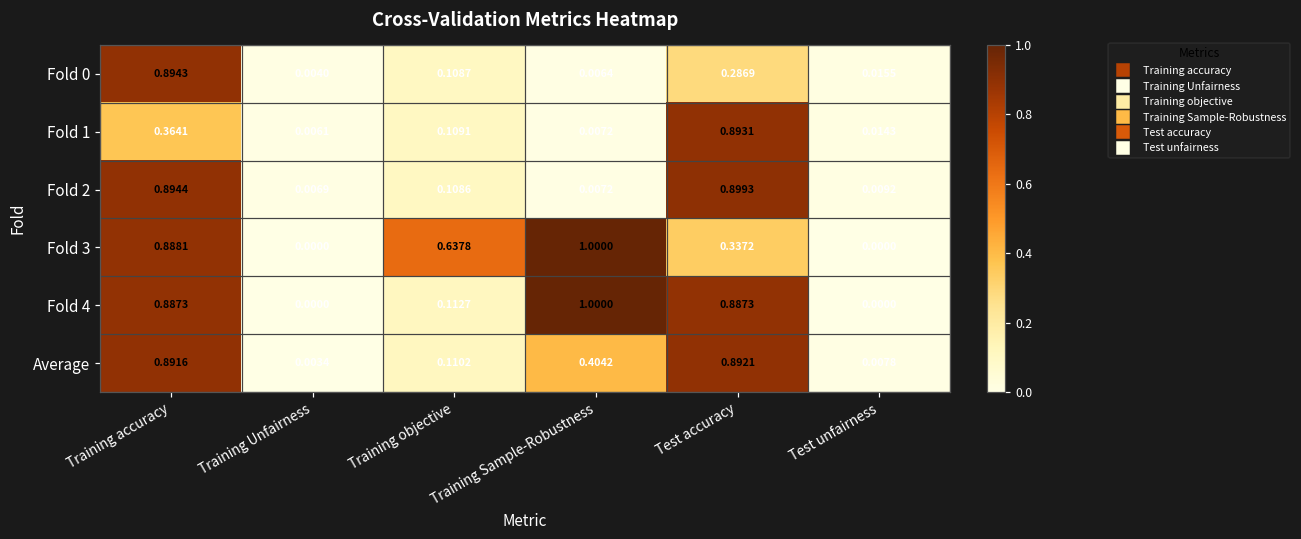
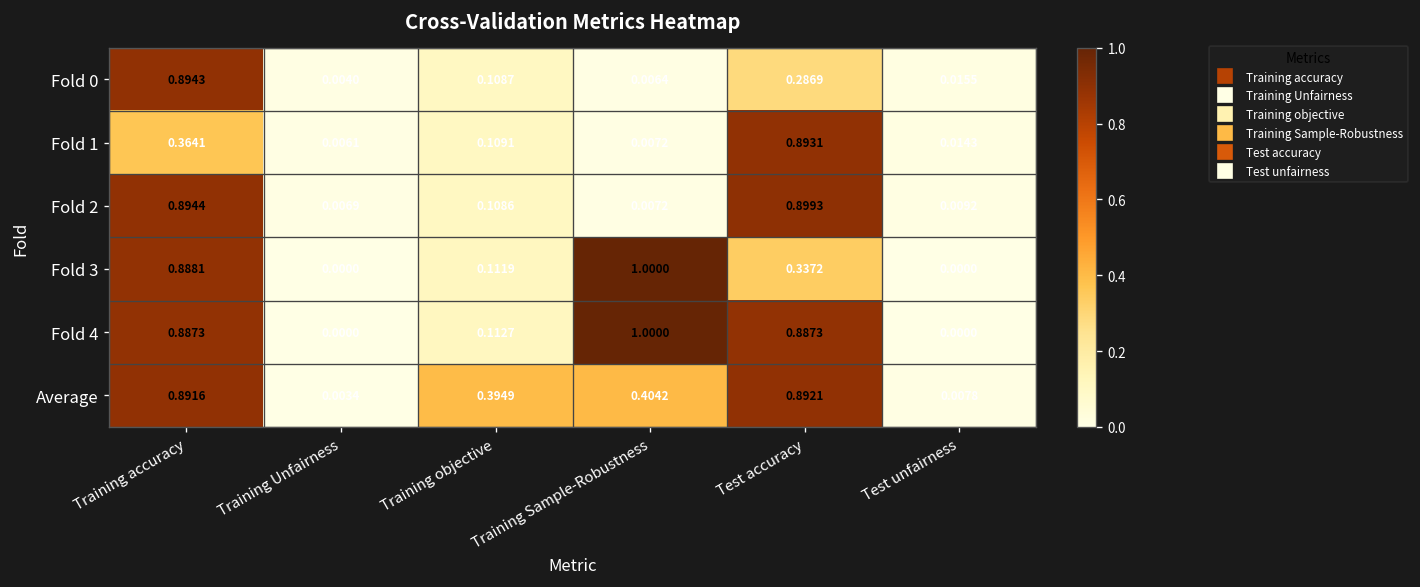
  {
    "Fold 0": {
      "Training accuracy": 0.8943,
      "Training objective": 0.1087,
      "Test accuracy": 0.2869
    },
    "Fold 1": {
      "Training accuracy": 0.3641,
      "Training objective": 0.1091,
      "Test accuracy": 0.8931
    },
    "Fold 2": {
      "Training accuracy": 0.8944,
      "Training objective": 0.1086,
      "Test accuracy": 0.8993
    },
    "Fold 3": {
      "Training accuracy": 0.8881,
-     "Training objective": 0.6378,
+     "Training objective": 0.1119,
      "Training Sample-Robustness": 1.0000,
      "Test accuracy": 0.3372
    },
    "Fold 4": {
      "Training accuracy": 0.8873,
      "Training objective": 0.1127,
      "Training Sample-Robustness": 1.0000,
      "Test accuracy": 0.8873
    },
    "Average": {
      "Training accuracy": 0.8916,
-     "Training objective": 0.1102,
+     "Training objective": 0.3949,
      "Training Sample-Robustness": 0.4042,
      "Test accuracy": 0.8921
    }
  }
